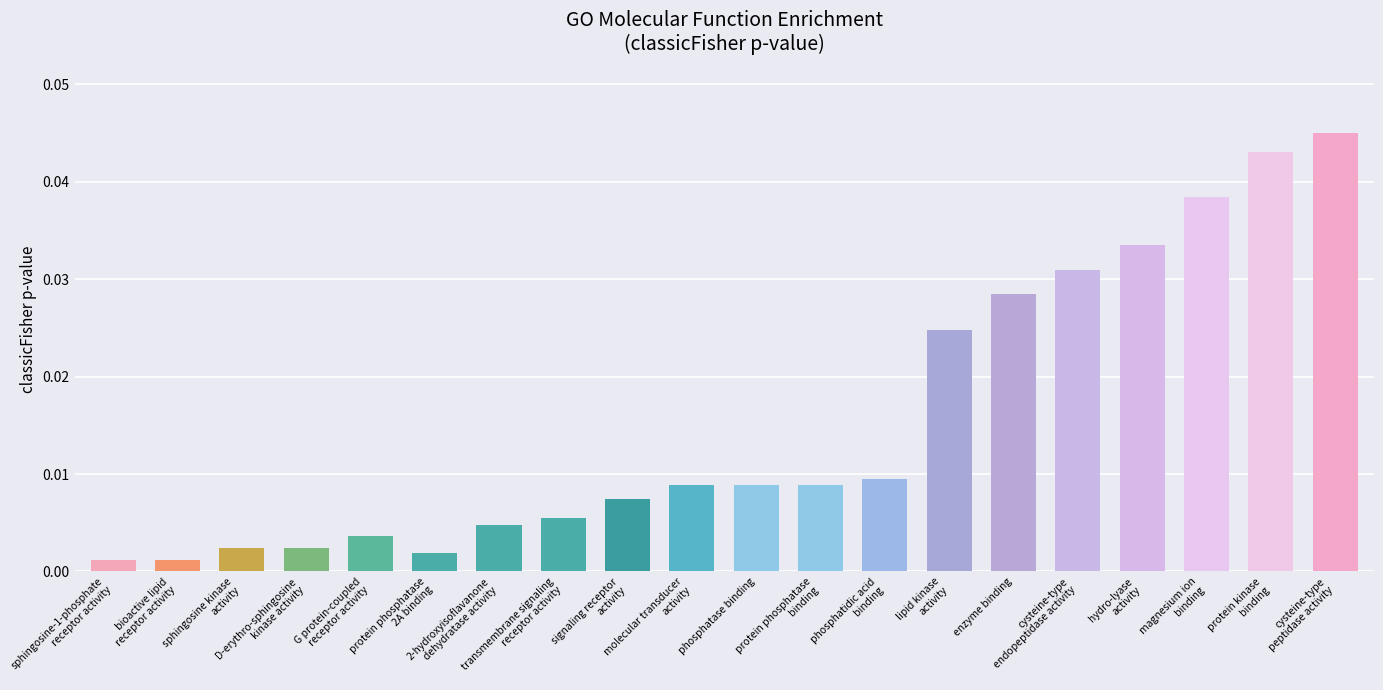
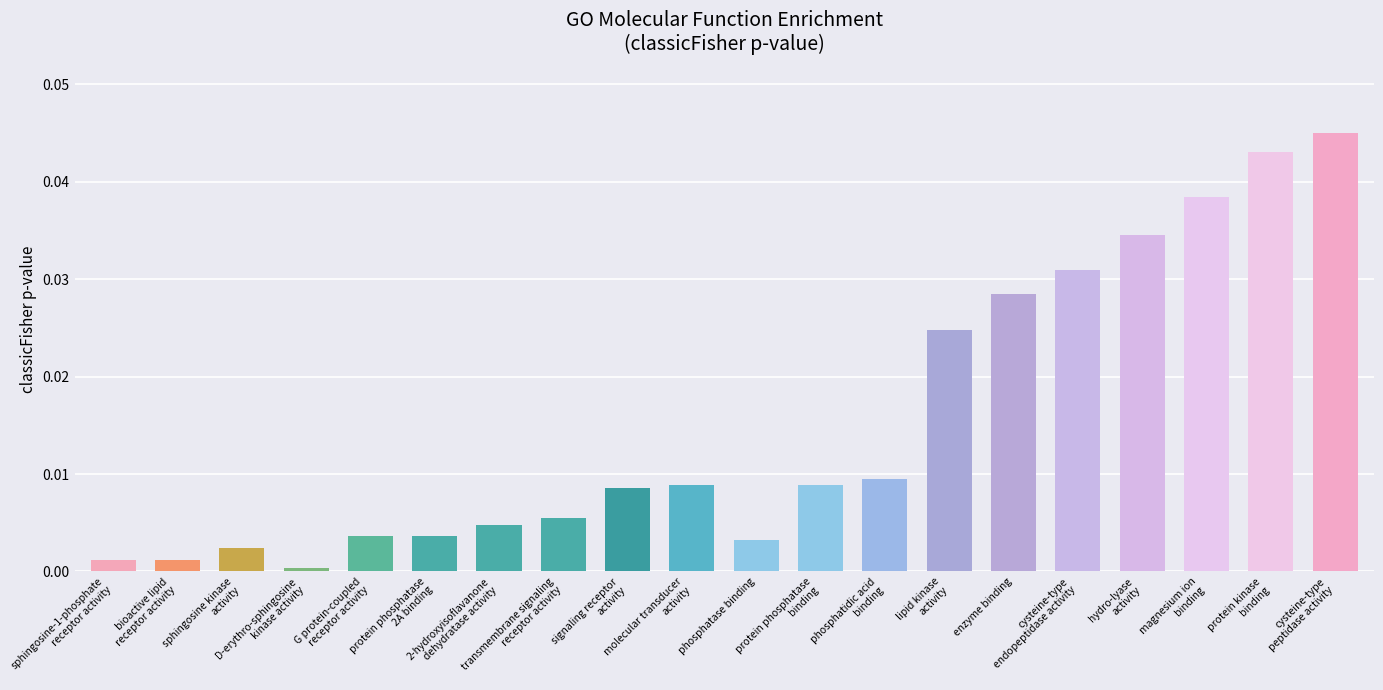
  {
    "sphingosine-1-phosphate receptor activity": 0.001,
    "bioactive lipid receptor activity": 0.001,
    "sphingosine kinase activity": 0.002,
-   "D-erythro-sphingosine kinase activity": 0.002,
+   "D-erythro-sphingosine kinase activity": 0.000,
    "G protein-coupled receptor activity": 0.004,
-   "protein phosphatase 2A binding": 0.002,
+   "protein phosphatase 2A binding": 0.004,
    "2-hydroxyisoflavanone dehydratase activity": 0.005,
    "transmembrane signaling receptor activity": 0.006,
-   "signaling receptor activity": 0.007,
+   "signaling receptor activity": 0.009,
    "molecular transducer activity": 0.009,
-   "phosphatase binding": 0.009,
+   "phosphatase binding": 0.003,
    "protein phosphatase binding": 0.009,
    "phosphatidic acid binding": 0.010,
    "lipid kinase activity": 0.025,
    "enzyme binding": 0.029,
    "cysteine-type endopeptidase activity": 0.031,
-   "hydro-lyase activity": 0.034,
+   "hydro-lyase activity": 0.035,
    "magnesium ion binding": 0.038,
    "protein kinase binding": 0.043,
    "cysteine-type peptidase activity": 0.045
  }
